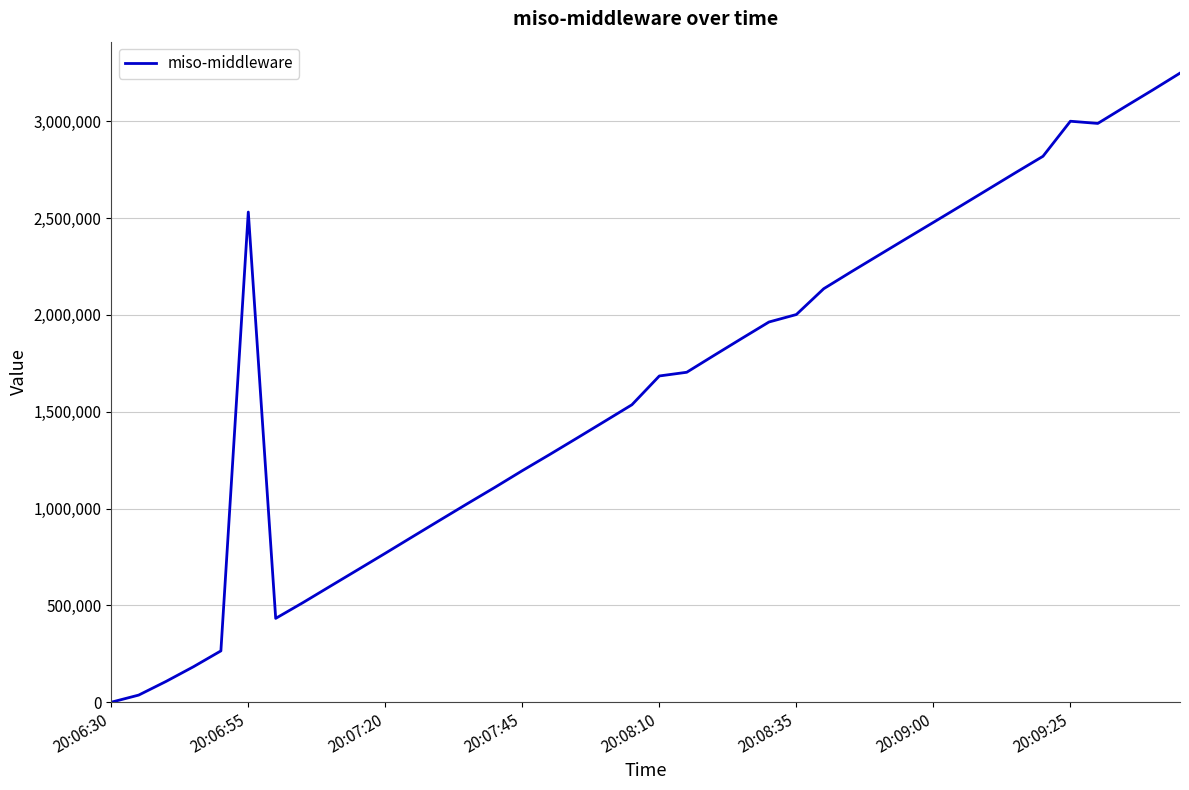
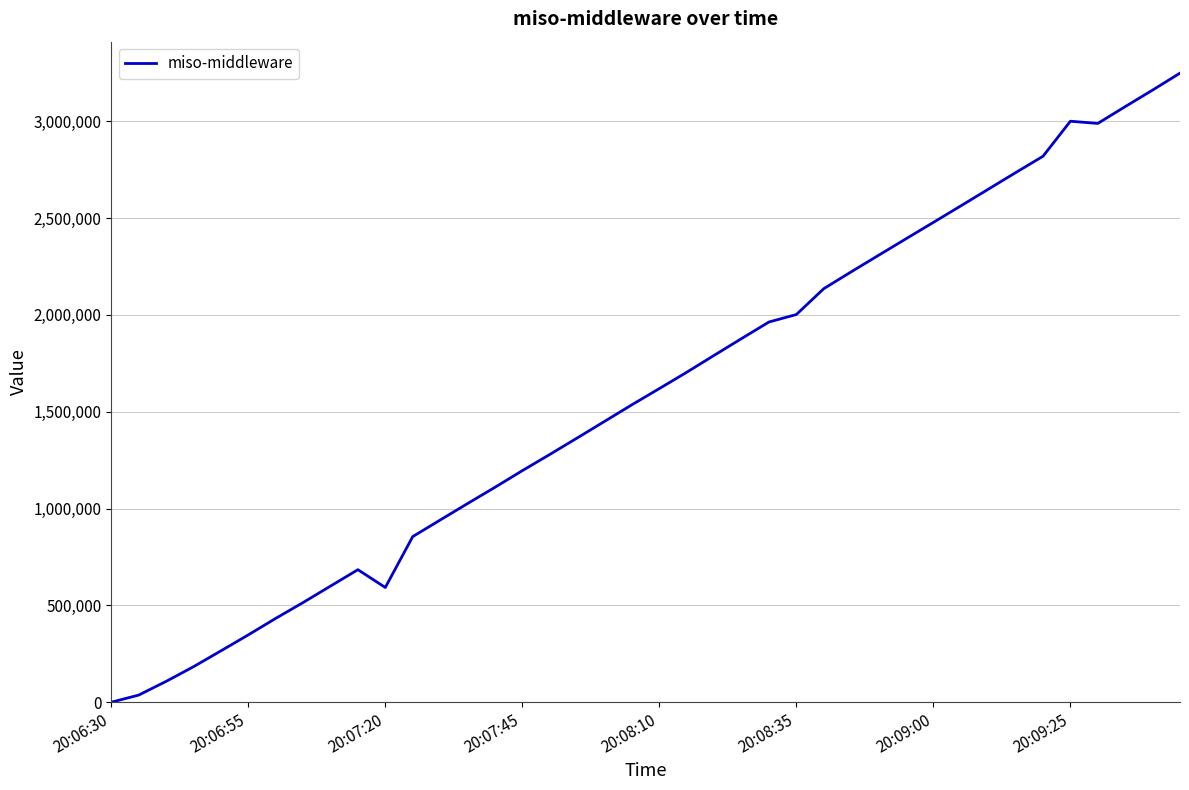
  {
    "20:06:30": "0",
-   "20:06:55": "2,530,000",
-   "20:07:20": "770,000",
+   "20:06:55": "350,000",
+   "20:07:20": "590,000",
    "20:07:45": "1,200,000",
-   "20:08:10": "1,680,000",
+   "20:08:10": "1,620,000",
    "20:08:35": "2,000,000",
    "20:09:00": "2,480,000",
    "20:09:25": "3,000,000"
  }
